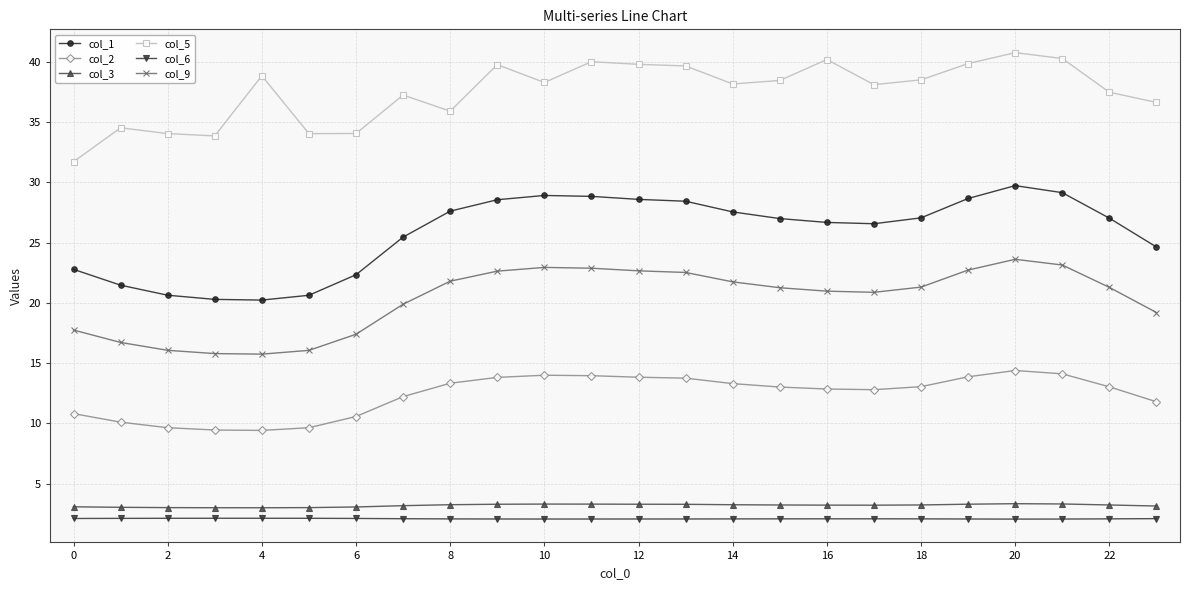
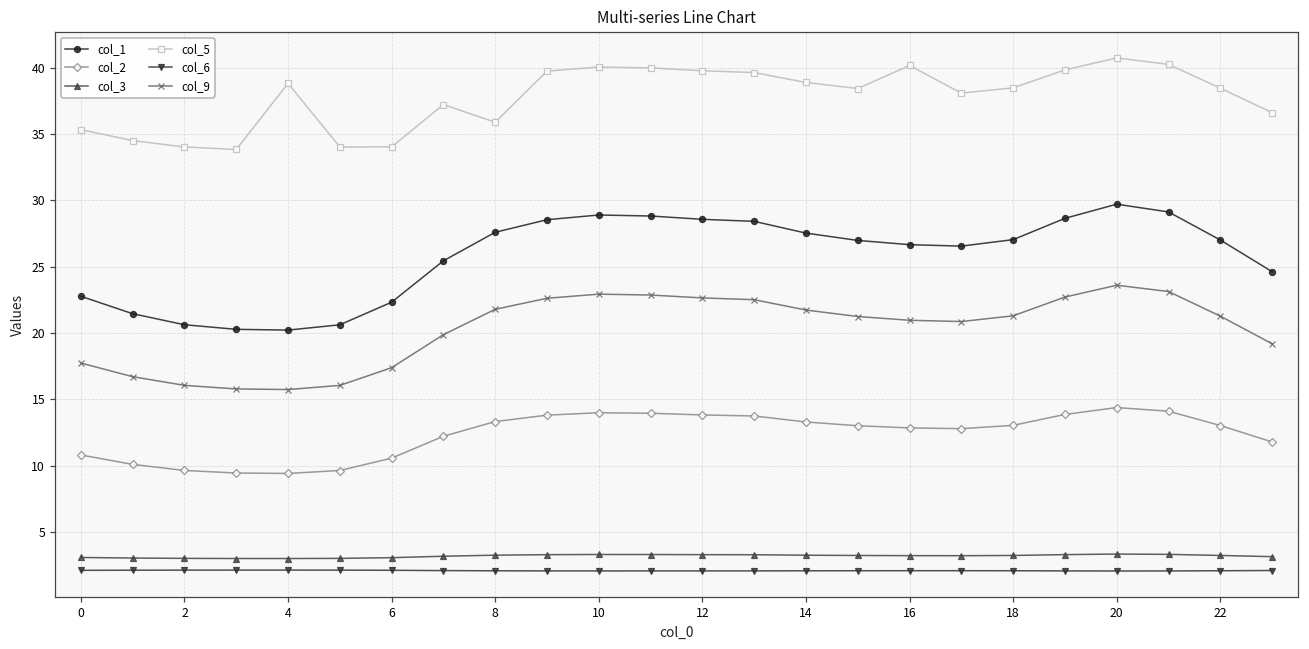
  {
    "col_5": {
-     "0": 31.7,
+     "0": 35.3,
      "2": 34.0,
      "4": 38.8,
      "6": 34.0,
      "8": 35.9,
-     "10": 38.3,
+     "10": 40.1,
      "12": 39.8,
-     "14": 38.1,
+     "14": 38.9,
      "16": 40.2,
      "18": 38.5,
      "20": 40.7,
-     "22": 37.5
+     "22": 38.5
    }
  }
